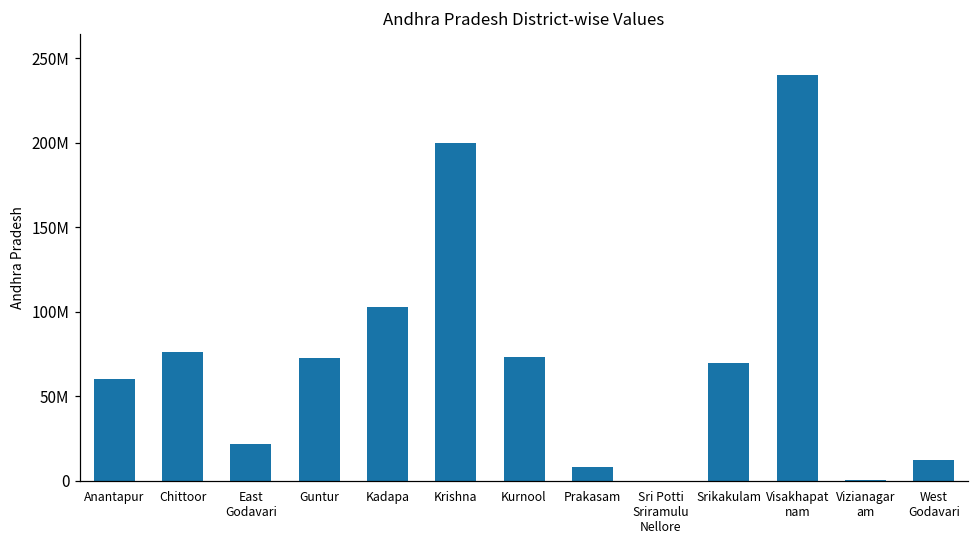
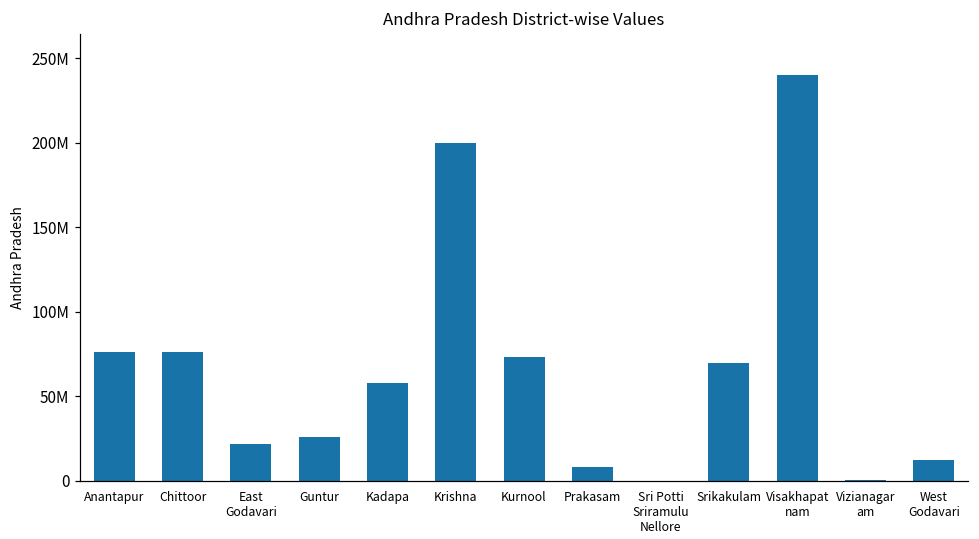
  {
-   "Anantapur": 60000000,
+   "Anantapur": 76000000,
    "Chittoor": 76000000,
    "East Godavari": 22000000,
-   "Guntur": 72000000,
-   "Kadapa": 103000000,
+   "Guntur": 26000000,
+   "Kadapa": 58000000,
    "Krishna": 200000000,
    "Kurnool": 73000000,
    "Prakasam": 8000000,
    "Sri Potti Sriramulu Nellore": 0,
    "Srikakulam": 70000000,
    "Visakhapat nam": 240000000,
    "West Godavari": 12000000
  }
